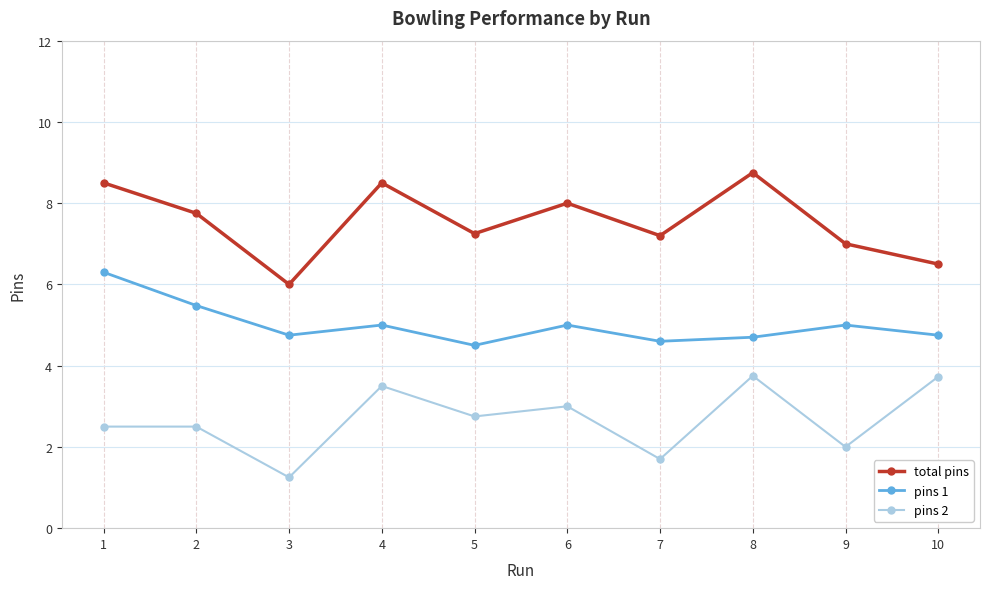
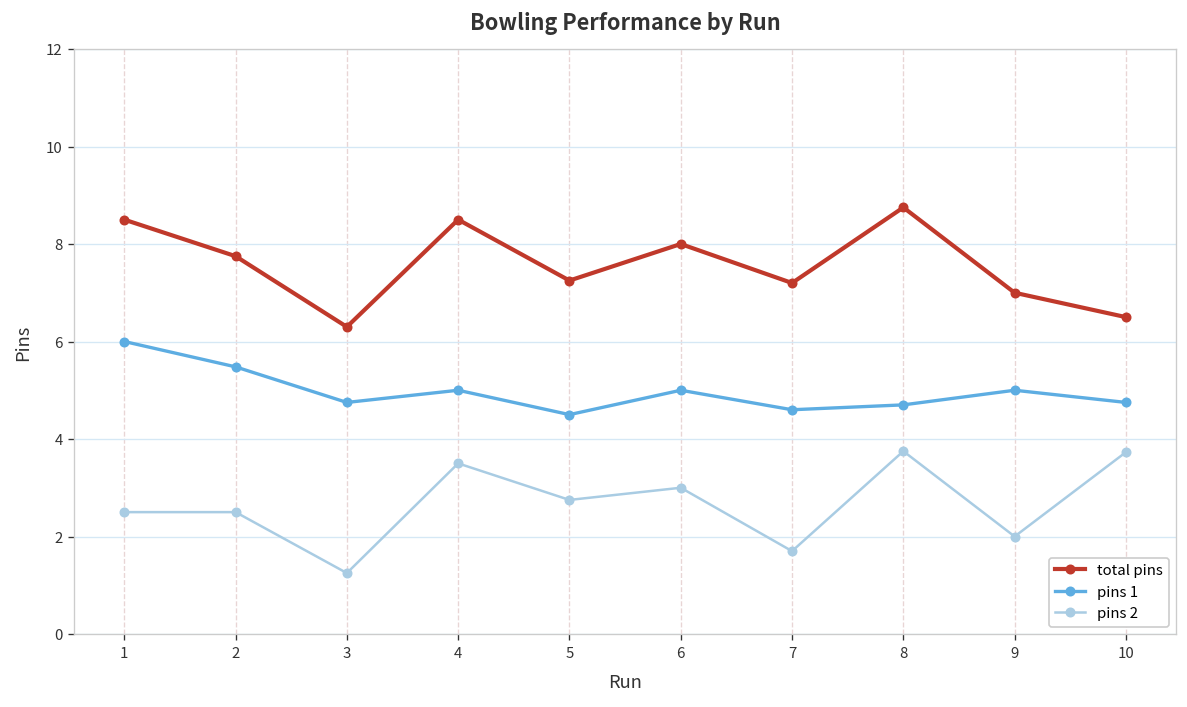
  {
    "total pins": {
      "1": 8.5,
      "2": 7.8,
-     "3": 6.0,
+     "3": 6.3,
      "4": 8.5,
      "5": 7.3,
      "6": 8.0,
      "7": 7.2,
      "8": 8.8,
      "9": 7.0,
      "10": 6.5
    },
    "pins 1": {
-     "1": 6.3,
+     "1": 6.0,
      "2": 5.5,
      "3": 4.8,
      "4": 5.0,
      "5": 4.5,
      "6": 5.0,
      "7": 4.6,
      "8": 4.7,
      "9": 5.0,
      "10": 4.8
    },
    "pins 2": {
      "1": 2.5,
      "2": 2.5,
      "3": 1.3,
      "4": 3.5,
      "5": 2.8,
      "6": 3.0,
      "7": 1.7,
      "8": 3.8,
      "9": 2.0,
      "10": 3.7
    }
  }
